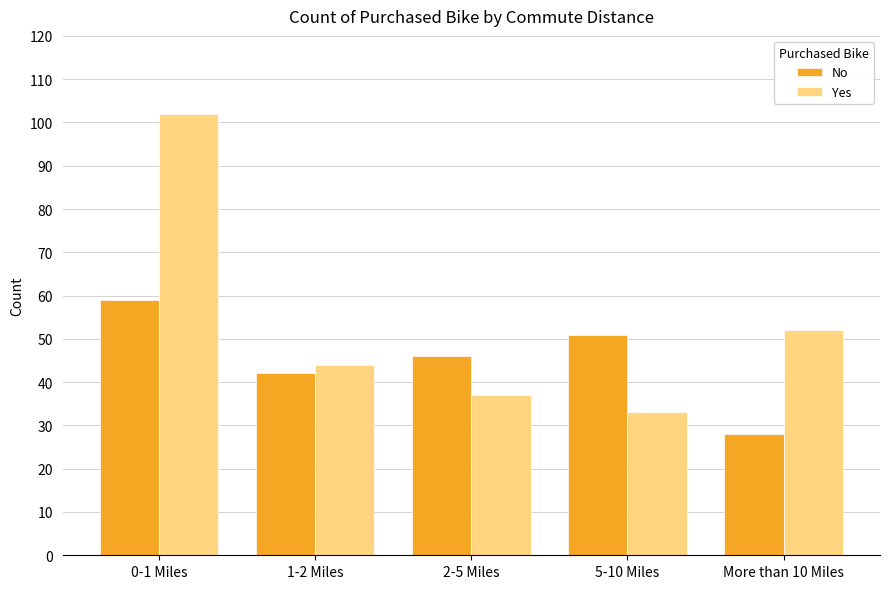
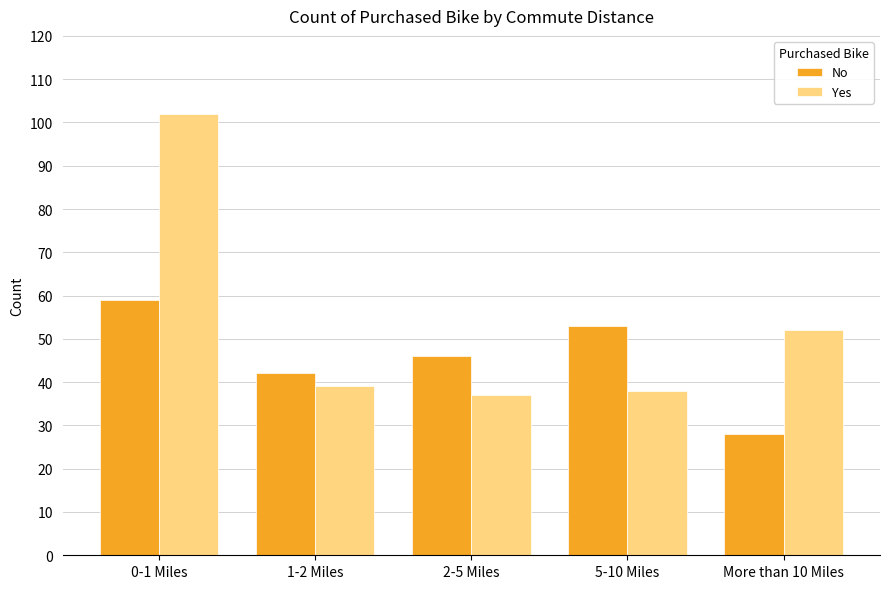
  {
    "No": {
      "0-1 Miles": 59,
      "1-2 Miles": 42,
      "2-5 Miles": 46,
-     "5-10 Miles": 51,
+     "5-10 Miles": 53,
      "More than 10 Miles": 28
    },
    "Yes": {
      "0-1 Miles": 102,
-     "1-2 Miles": 44,
+     "1-2 Miles": 39,
      "2-5 Miles": 37,
-     "5-10 Miles": 33,
+     "5-10 Miles": 38,
      "More than 10 Miles": 52
    }
  }
